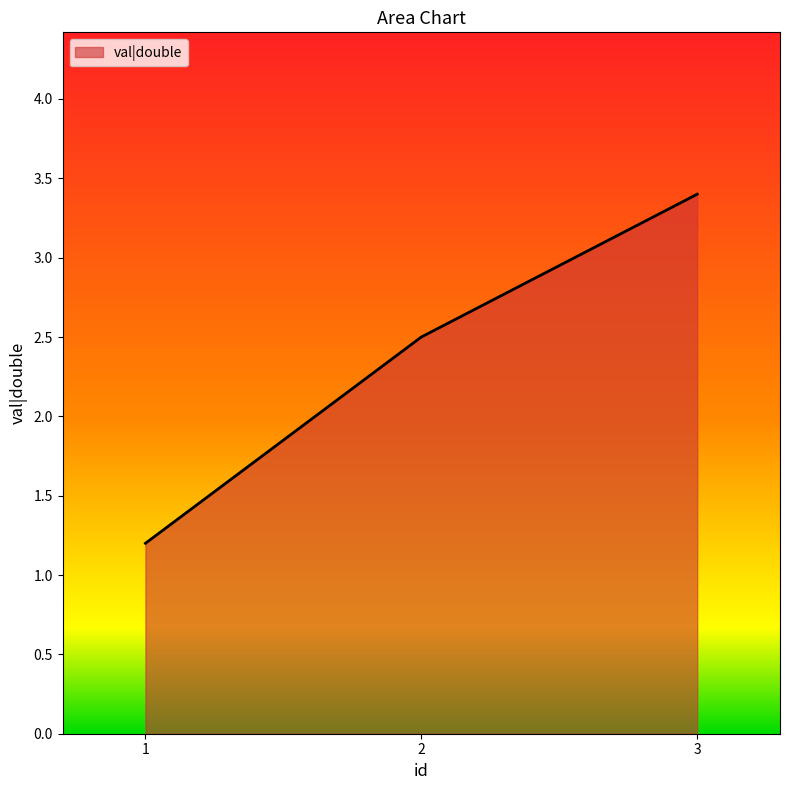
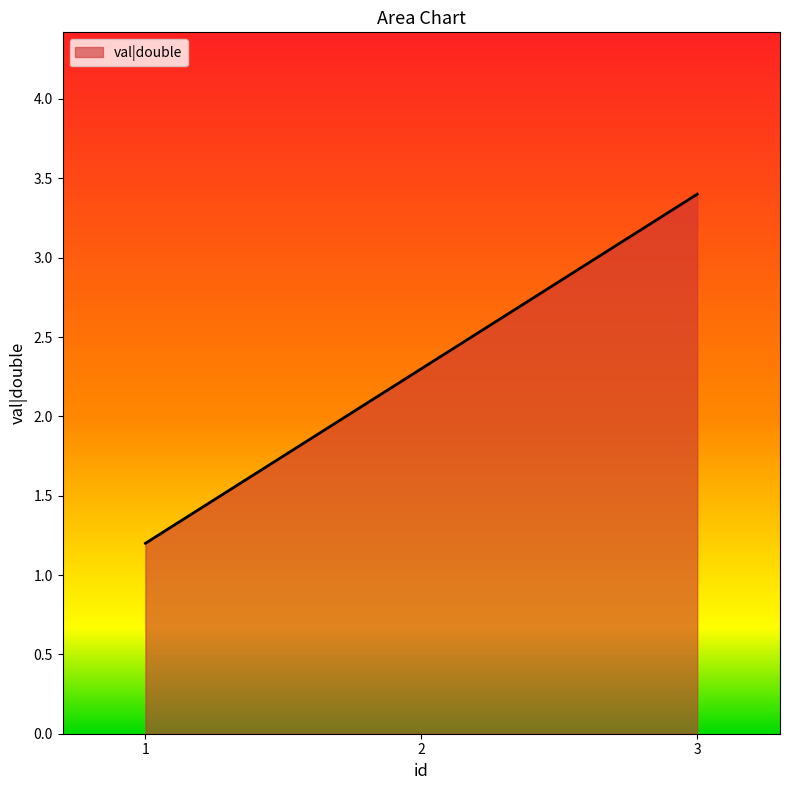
  {
    "1": 1.2,
-   "2": 2.5,
+   "2": 2.3,
    "3": 3.4
  }
